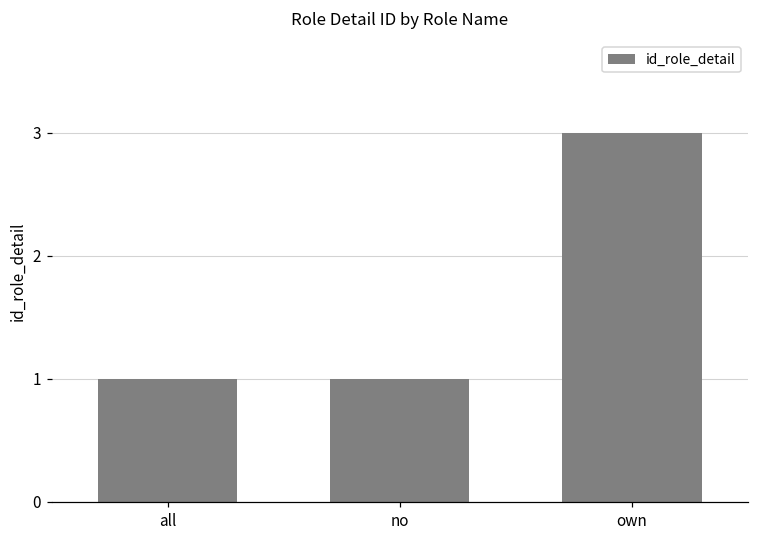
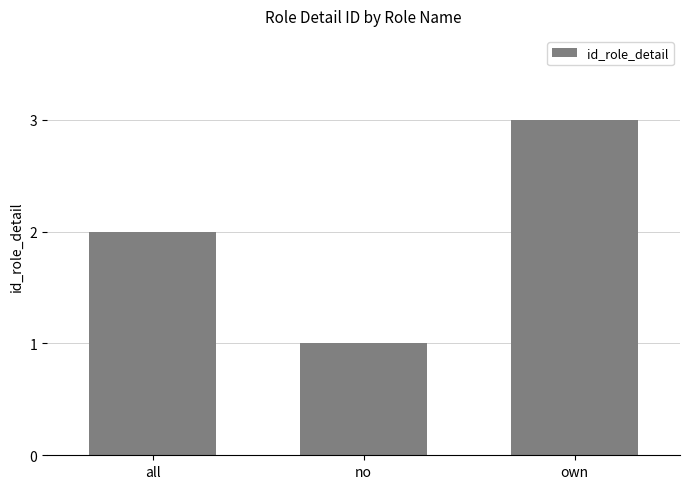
  {
-   "all": 1,
+   "all": 2,
    "no": 1,
    "own": 3
  }
